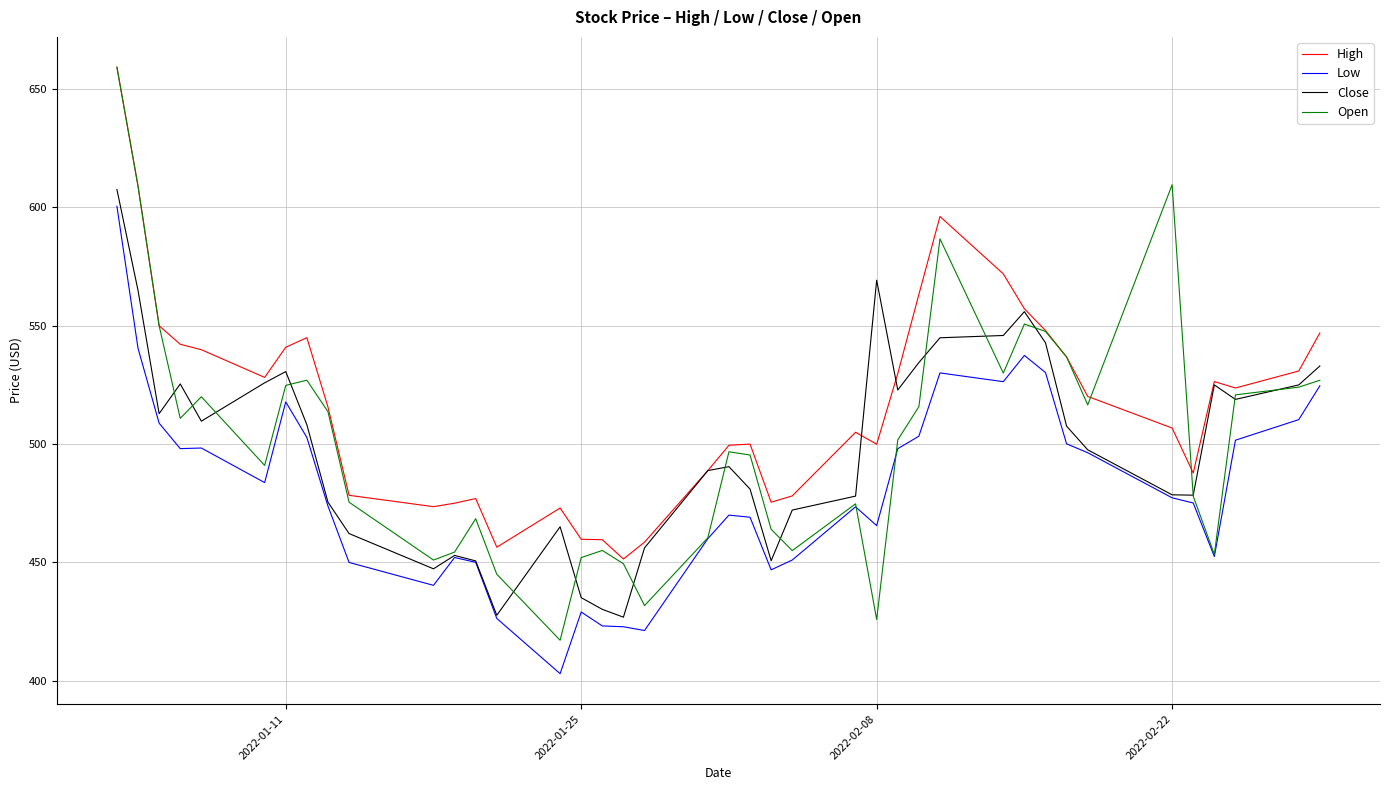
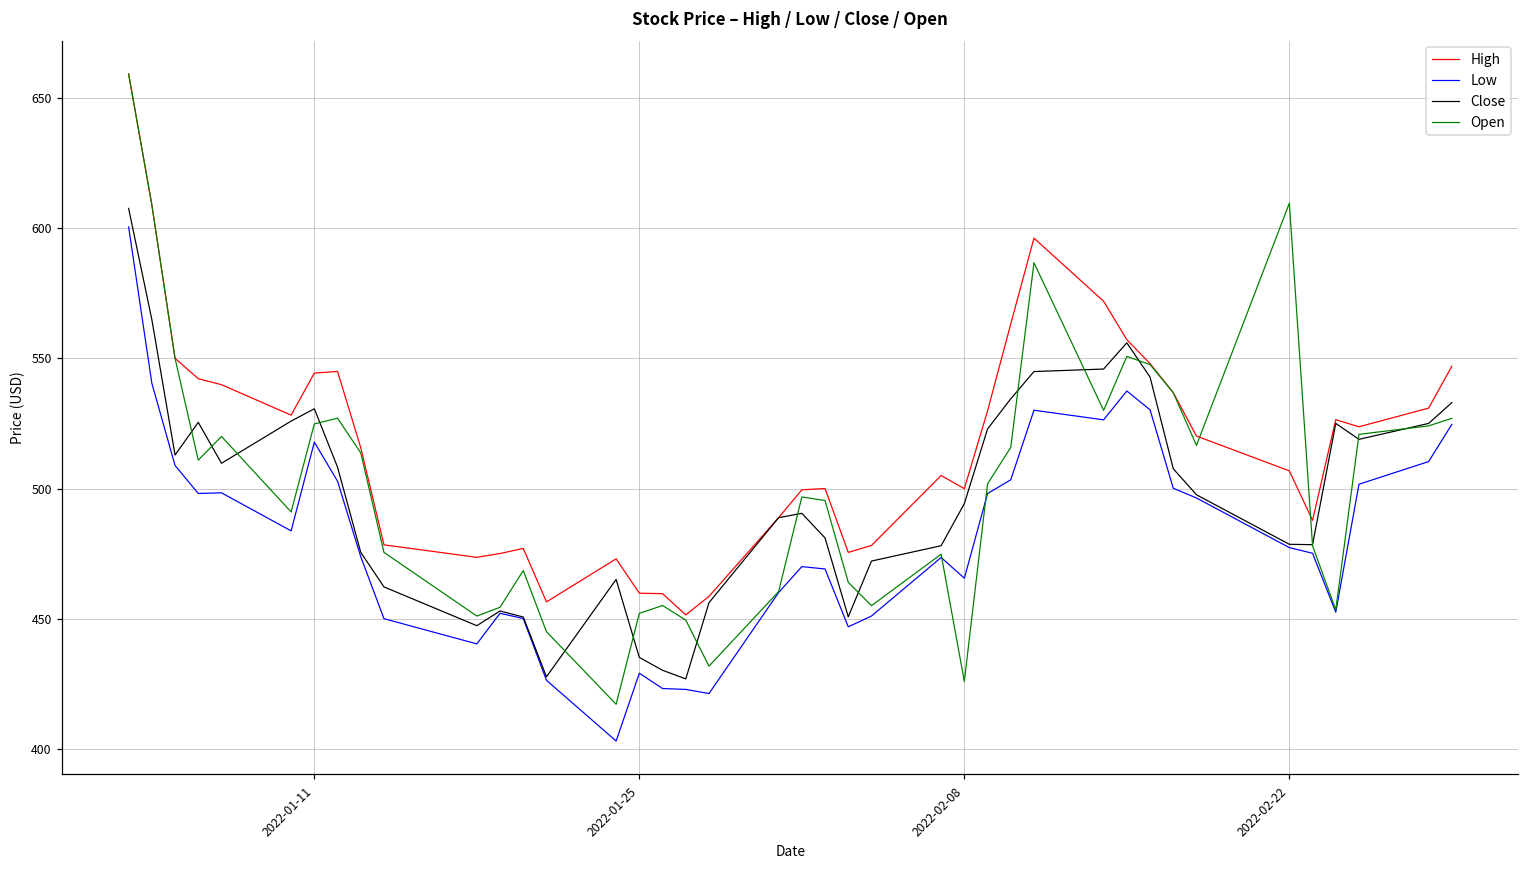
  {
    "High": {
-     "2022-01-11": 541,
+     "2022-01-11": 544,
      "2022-01-25": 460,
      "2022-02-08": 500,
      "2022-02-22": 507
    },
    "Low": {
      "2022-01-11": 518,
      "2022-01-25": 429,
      "2022-02-08": 466,
      "2022-02-22": 477
    },
    "Close": {
      "2022-01-11": 531,
      "2022-01-25": 435,
-     "2022-02-08": 569,
+     "2022-02-08": 494,
      "2022-02-22": 479
    },
    "Open": {
      "2022-01-11": 525,
      "2022-01-25": 452,
      "2022-02-08": 426,
      "2022-02-22": 610
    }
  }
